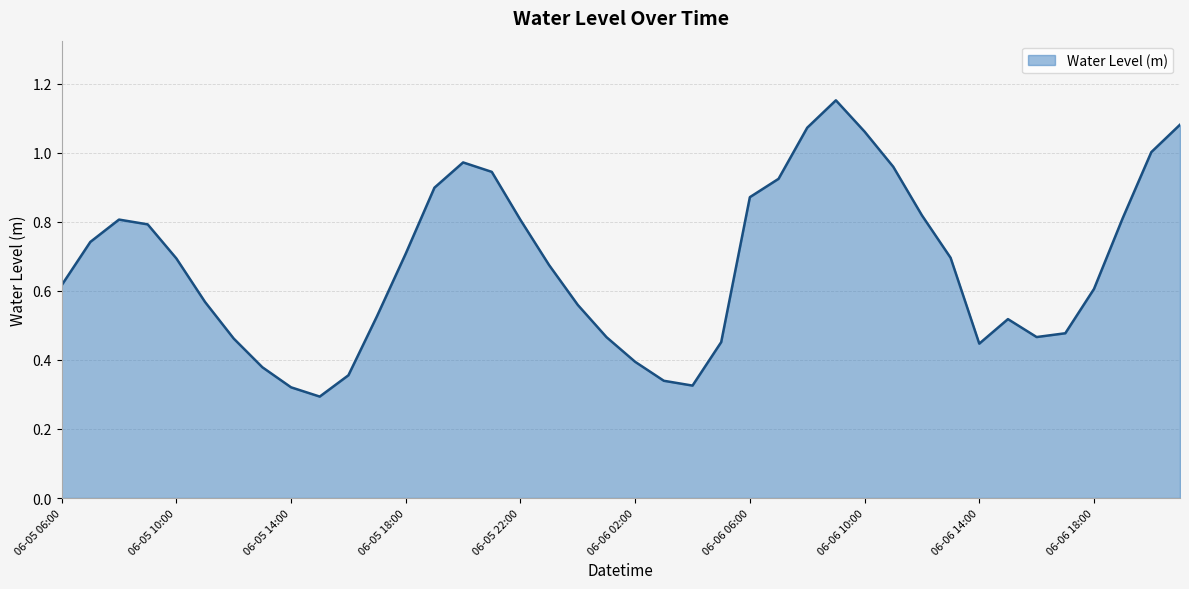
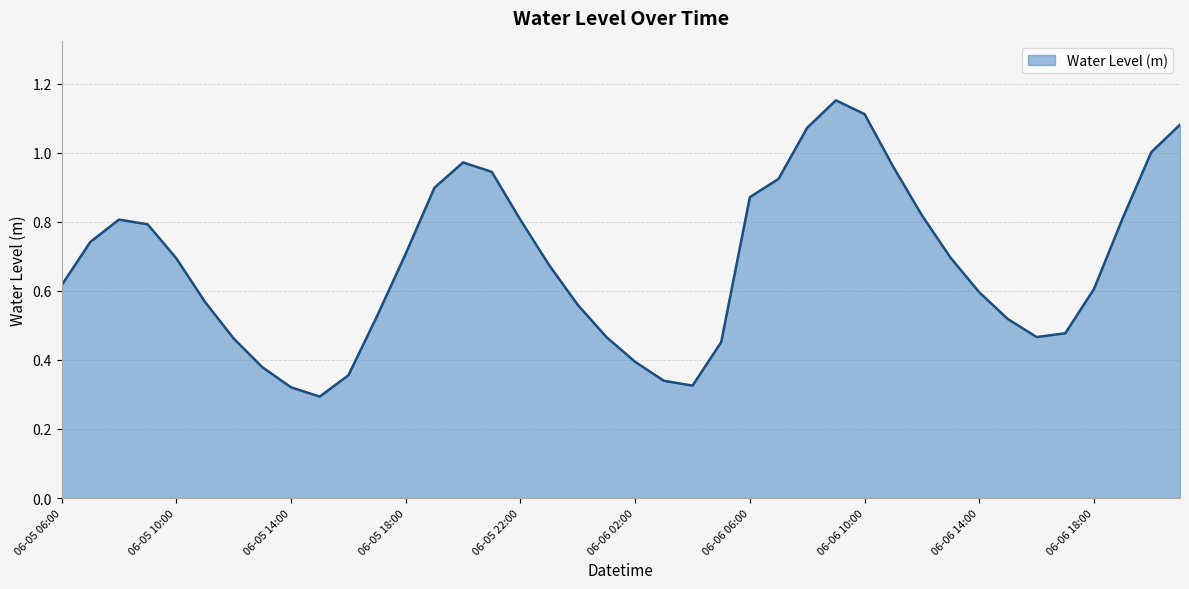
  {
    "06-05 06:00": 0.62,
    "06-05 10:00": 0.69,
    "06-05 14:00": 0.32,
    "06-05 18:00": 0.71,
    "06-05 22:00": 0.81,
    "06-06 02:00": 0.39,
    "06-06 06:00": 0.87,
-   "06-06 10:00": 1.06,
-   "06-06 14:00": 0.45,
+   "06-06 10:00": 1.11,
+   "06-06 14:00": 0.60,
    "06-06 18:00": 0.61
  }
